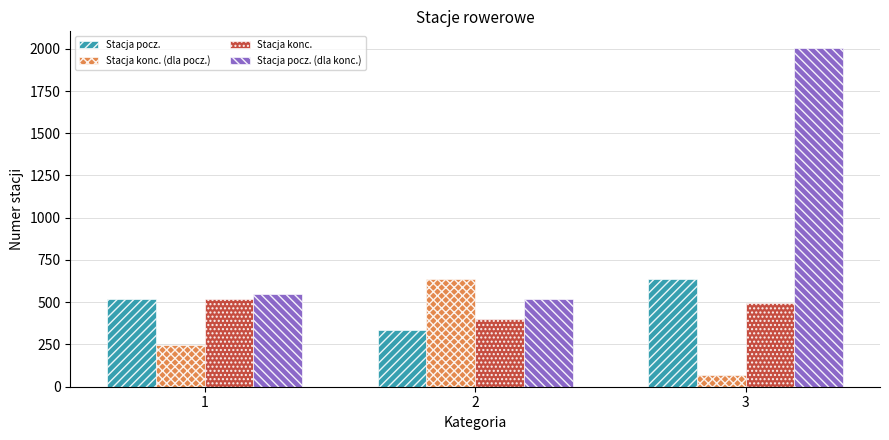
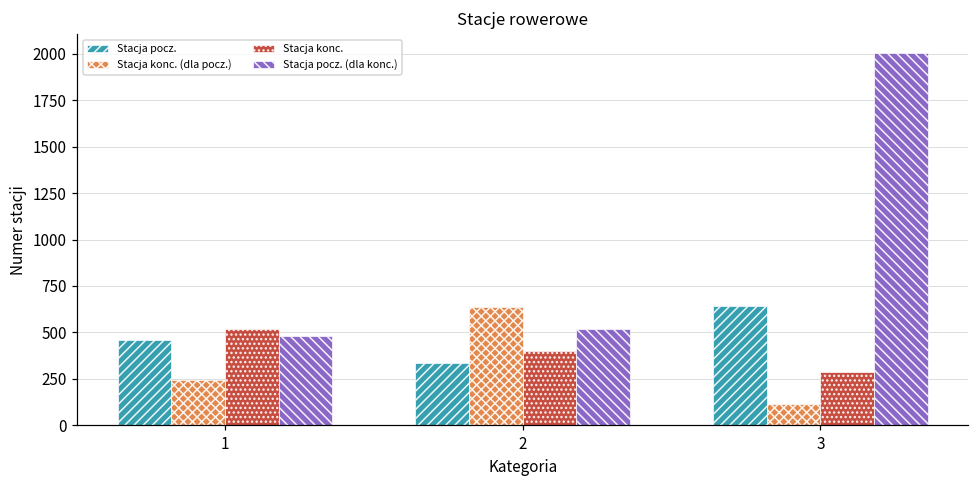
  {
    "Stacja pocz.": {
-     "1": 520,
+     "1": 460,
      "2": 340,
      "3": 640
    },
    "Stacja konc. (dla pocz.)": {
      "1": 250,
      "2": 640,
-     "3": 70
+     "3": 120
    },
    "Stacja konc.": {
      "1": 520,
      "2": 400,
-     "3": 500
+     "3": 290
    },
    "Stacja pocz. (dla konc.)": {
-     "1": 550,
+     "1": 480,
      "2": 520,
      "3": 2000
    }
  }
